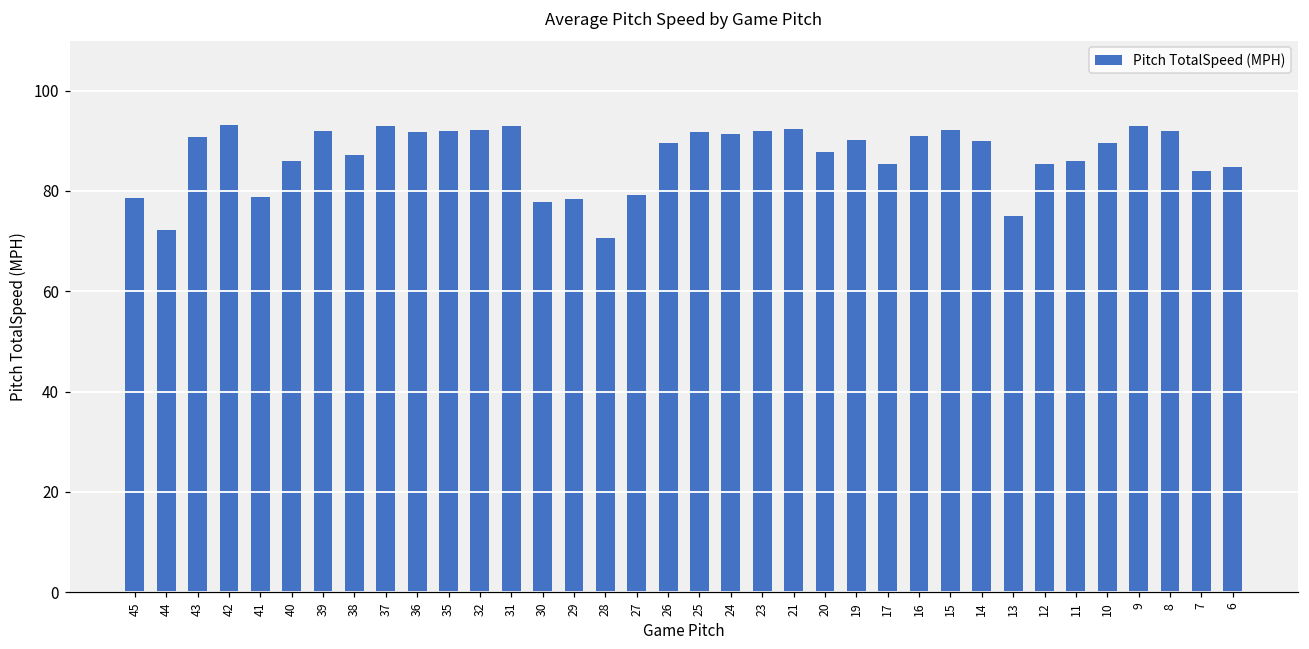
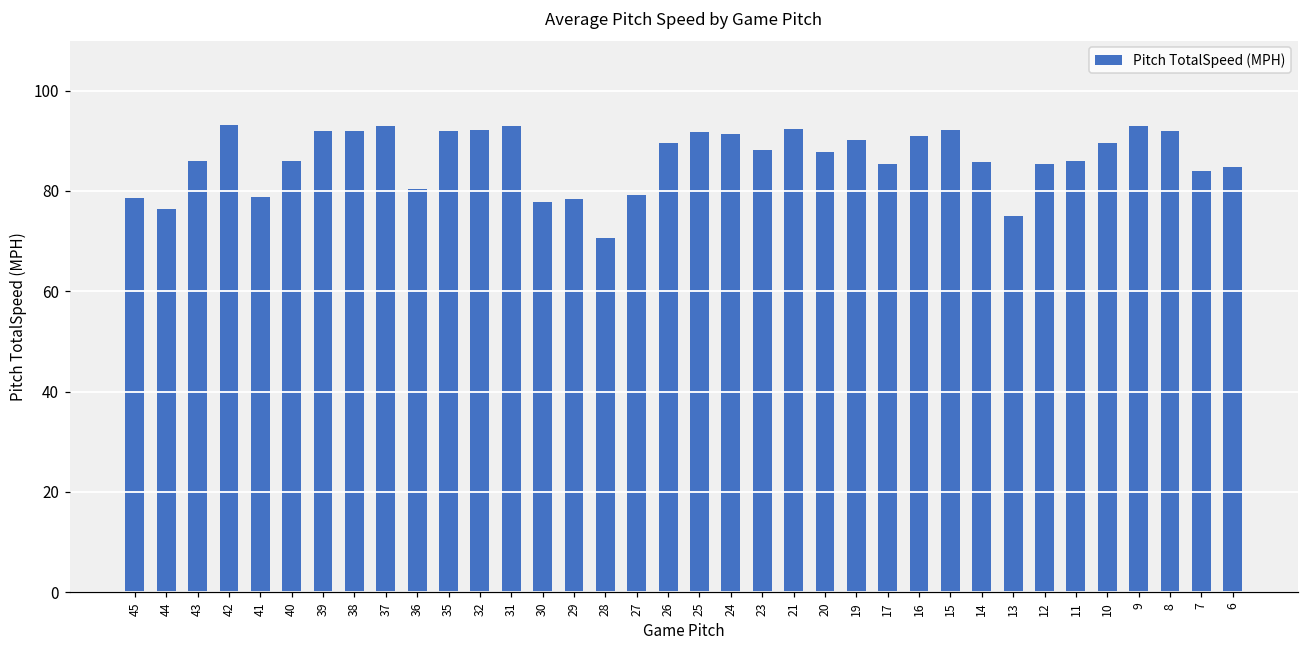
  {
    "45": 79,
-   "44": 72,
-   "43": 91,
+   "44": 76,
+   "43": 86,
    "42": 93,
    "41": 79,
    "40": 86,
    "39": 92,
-   "38": 87,
+   "38": 92,
    "37": 93,
-   "36": 92,
+   "36": 80,
    "35": 92,
    "32": 92,
    "31": 93,
    "30": 78,
    "29": 78,
    "28": 71,
    "27": 79,
    "26": 90,
    "25": 92,
    "24": 91,
-   "23": 92,
+   "23": 88,
    "21": 92,
    "20": 88,
    "19": 90,
    "17": 85,
    "16": 91,
    "15": 92,
-   "14": 90,
+   "14": 86,
    "13": 75,
    "12": 85,
    "11": 86,
    "10": 89,
    "9": 93,
    "8": 92,
    "7": 84,
    "6": 85
  }
